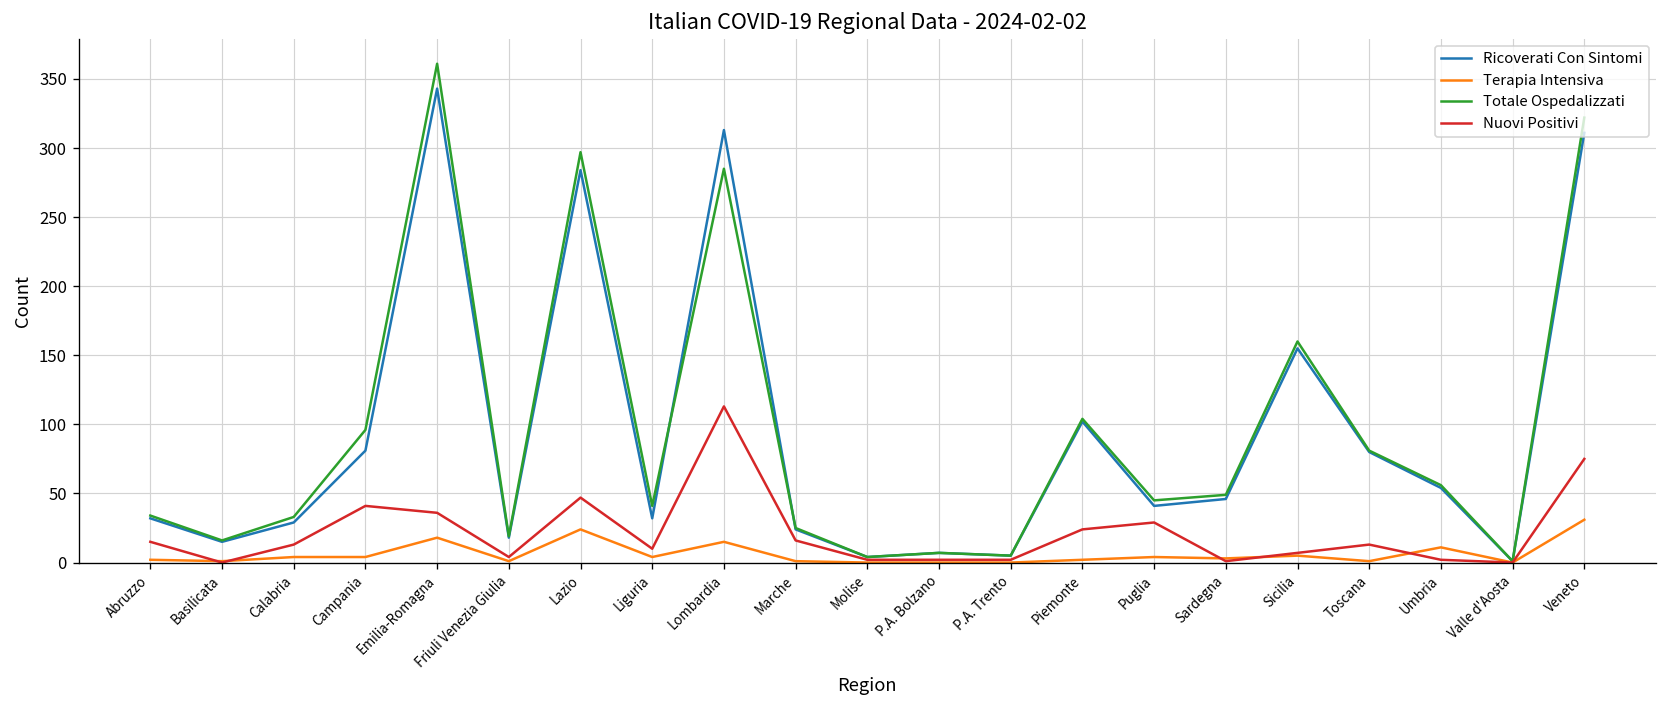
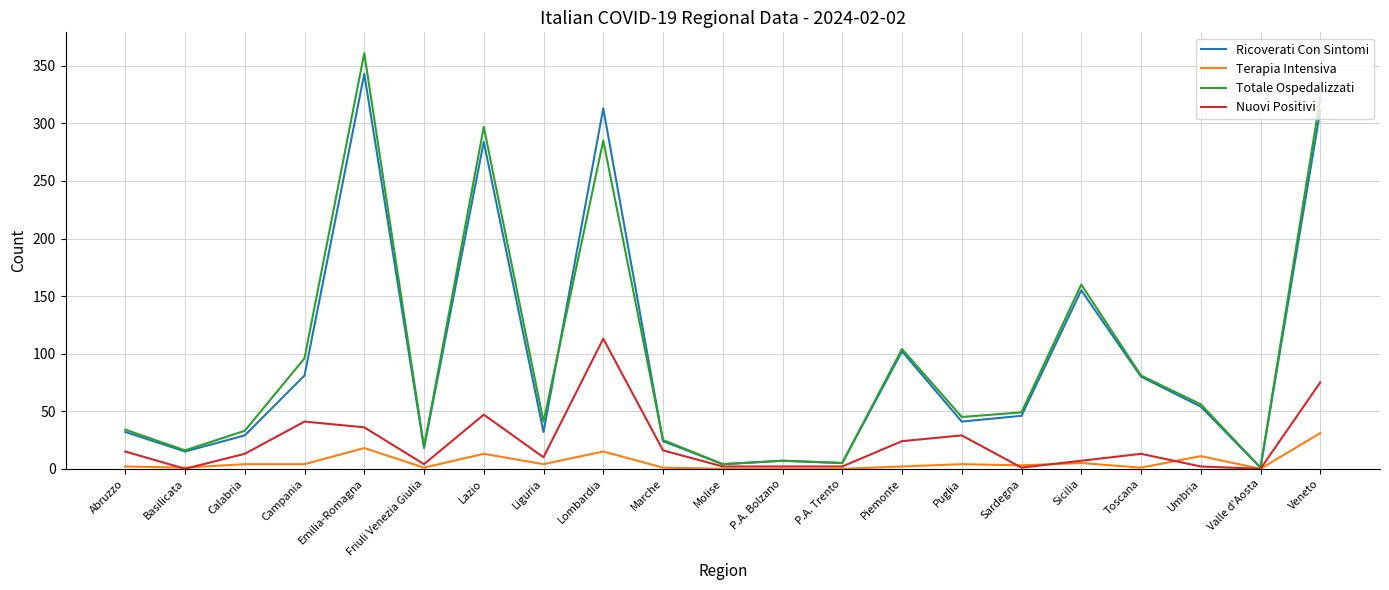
  {
    "Ricoverati Con Sintomi": {
      "Calabria": 29,
      "Campania": 81,
      "Emilia-Romagna": 343,
      "Lazio": 284,
      "Liguria": 32,
      "Lombardia": 313,
      "Puglia": 41,
      "Sardegna": 46,
      "Sicilia": 155
    },
    "Terapia Intensiva": {
      "Abruzzo": 2,
      "Calabria": 4,
      "Campania": 4,
      "Emilia-Romagna": 18,
      "Friuli Venezia Giulia": 1,
-     "Lazio": 24,
+     "Lazio": 13,
      "Liguria": 4,
      "Lombardia": 15,
      "Marche": 1,
      "Piemonte": 2,
      "Puglia": 4,
      "Toscana": 1,
      "Umbria": 11,
      "Veneto": 31
    },
    "Totale Ospedalizzati": {
      "Calabria": 33,
      "Campania": 96,
      "Emilia-Romagna": 361,
      "Lazio": 297,
      "Liguria": 41,
      "Lombardia": 285,
      "Puglia": 45,
      "Sardegna": 49,
      "Sicilia": 160
    },
    "Nuovi Positivi": {
      "Abruzzo": 15,
      "Calabria": 13,
      "Campania": 41,
      "Emilia-Romagna": 36,
      "Friuli Venezia Giulia": 4,
      "Lazio": 47,
      "Liguria": 10,
      "Lombardia": 113,
      "Marche": 16,
      "Piemonte": 24,
      "Puglia": 29,
      "Toscana": 13,
      "Umbria": 2,
      "Veneto": 75
    }
  }
